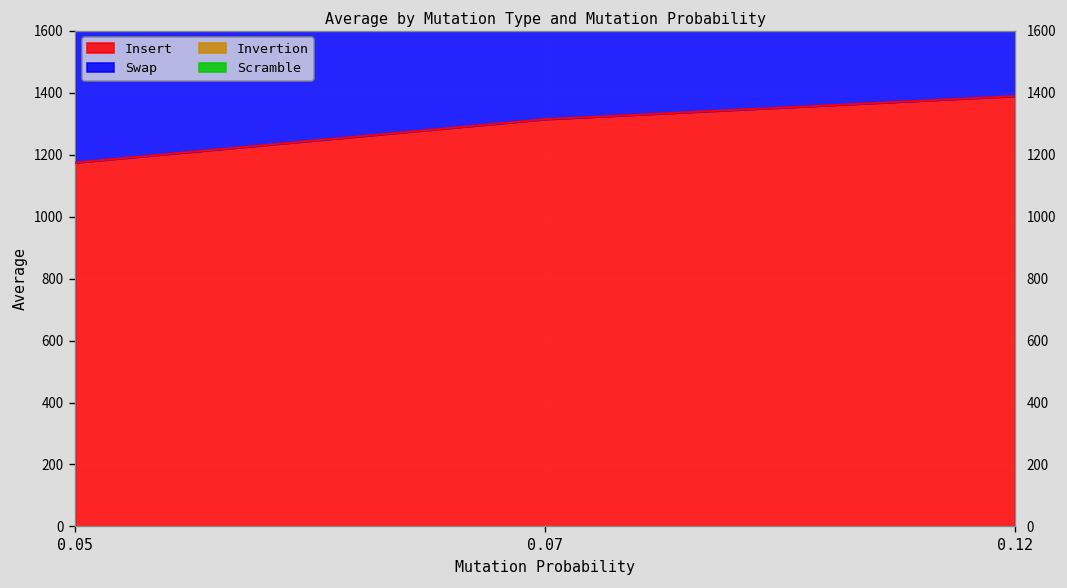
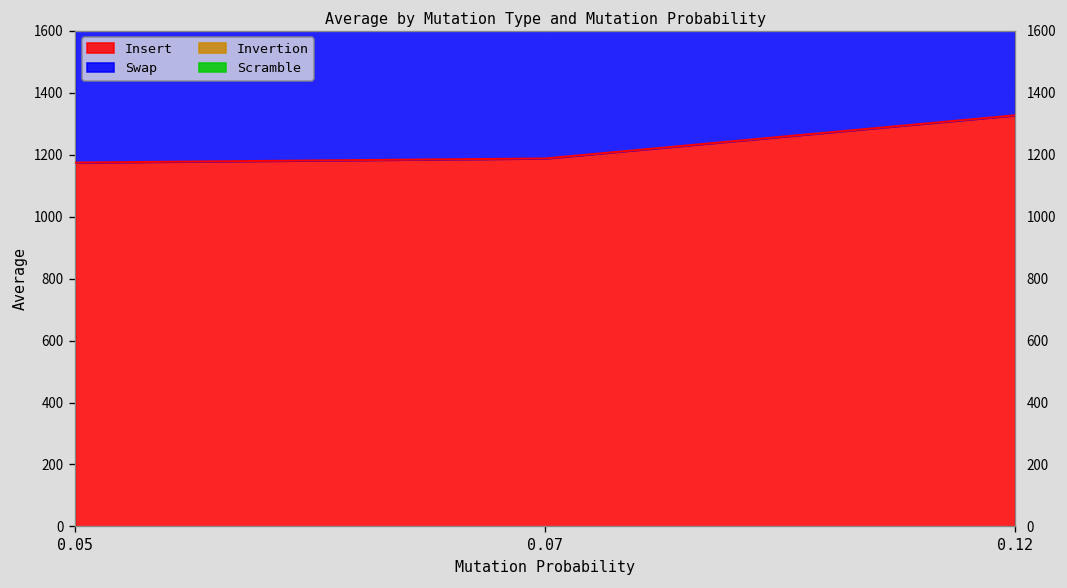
  {
    "Insert": {
      "0.05": 1170,
-     "0.07": 1310,
-     "0.12": 1390
+     "0.07": 1190,
+     "0.12": 1330
    }
  }
